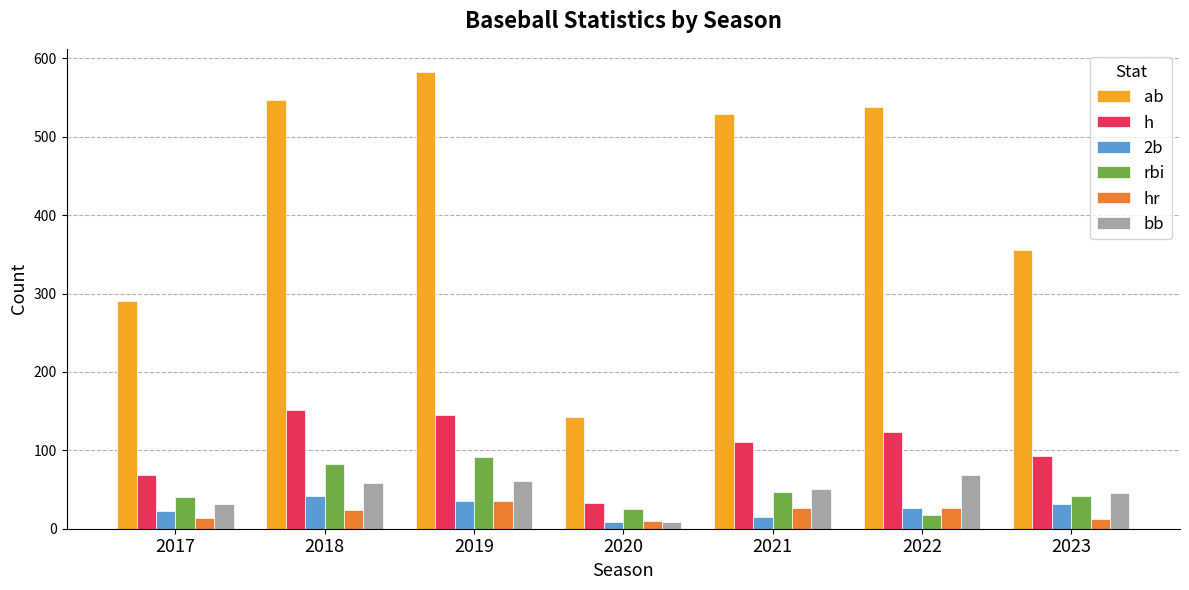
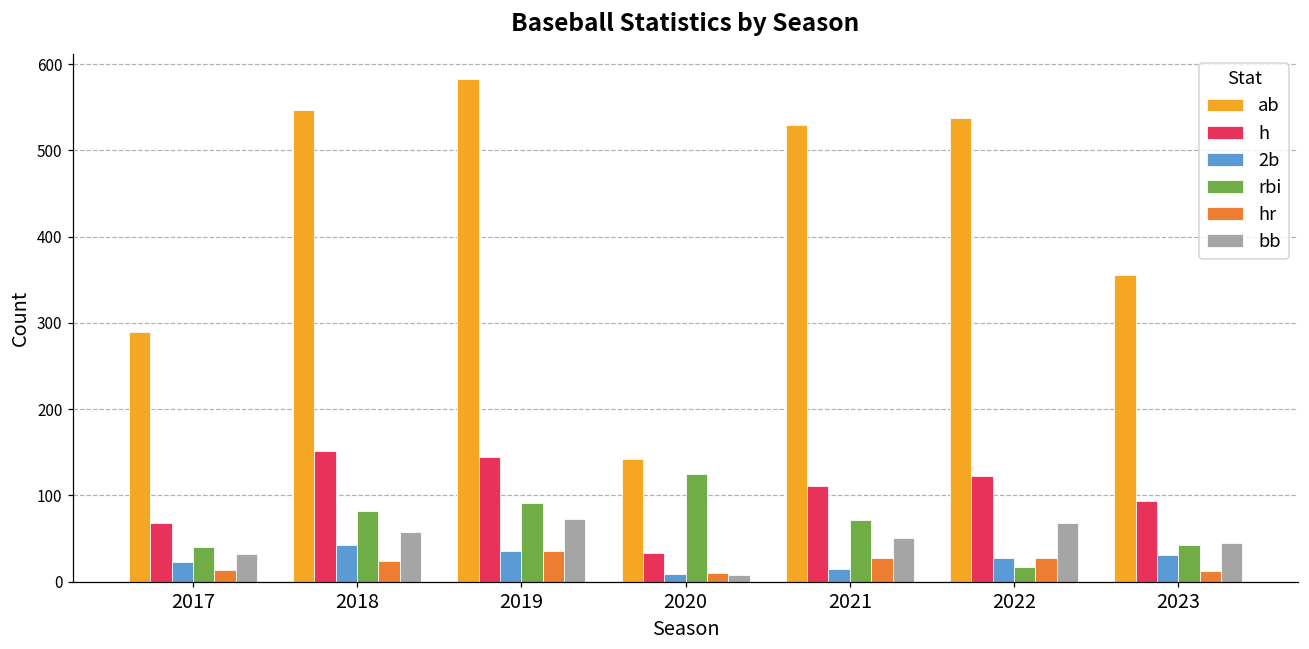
  {
    "h": {
      "2017": 70,
      "2018": 150,
      "2019": 150,
      "2020": 30,
      "2021": 110,
      "2022": 120,
      "2023": 90
    },
    "2b": {
      "2017": 20,
      "2018": 40,
      "2019": 40,
      "2020": 10,
      "2021": 20,
      "2022": 30,
      "2023": 30
    },
    "rbi": {
      "2017": 40,
      "2018": 80,
      "2019": 90,
-     "2020": 30,
-     "2021": 50,
+     "2020": 130,
+     "2021": 70,
      "2022": 20,
      "2023": 40
    },
    "bb": {
      "2017": 30,
      "2018": 60,
-     "2019": 60,
+     "2019": 70,
      "2020": 10,
      "2021": 50,
      "2022": 70,
      "2023": 50
    }
  }
